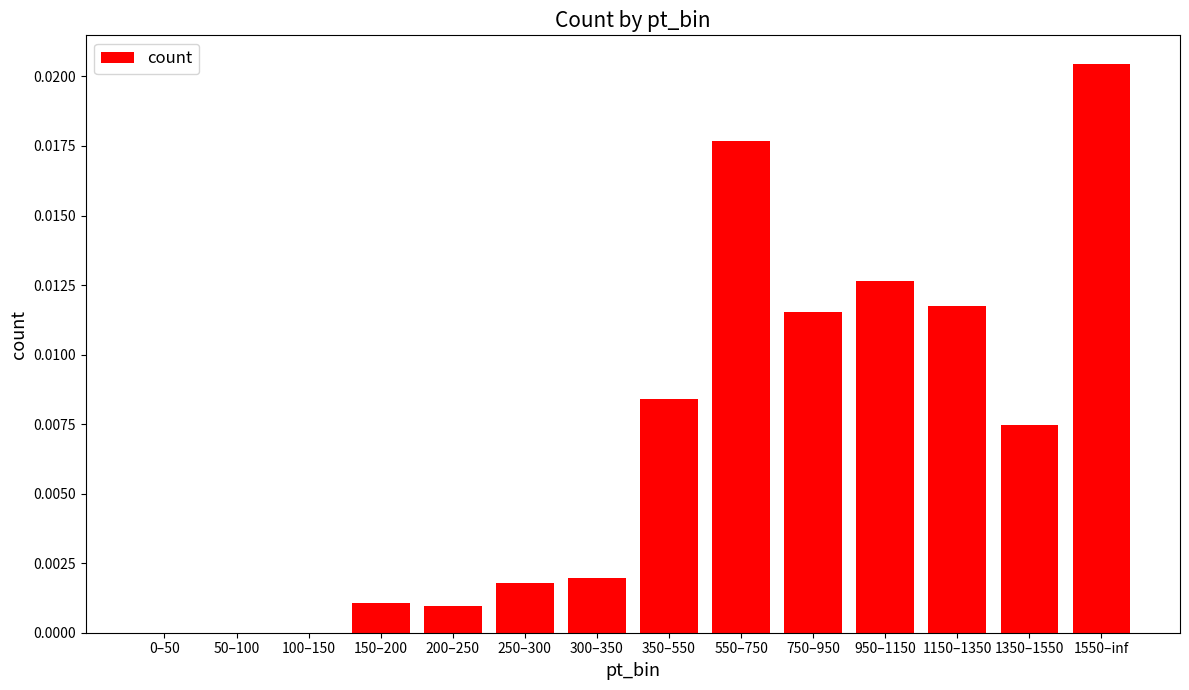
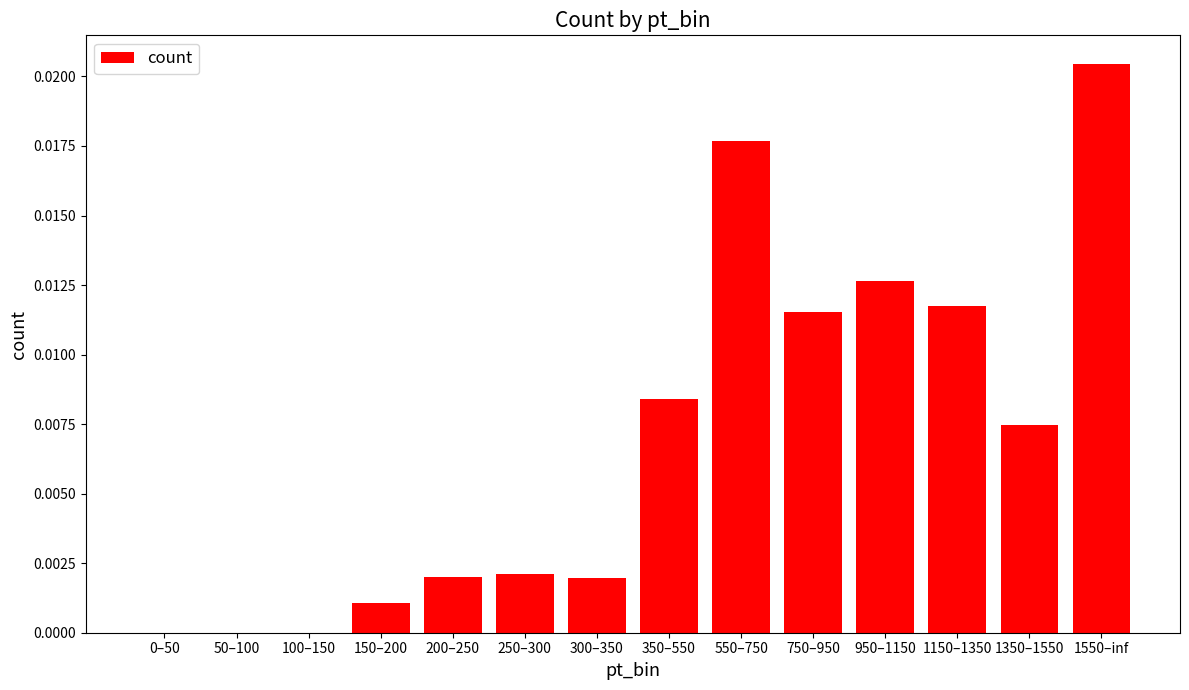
  {
    "0–50": 0.0000,
    "50–100": 0.0000,
    "100–150": 0.0000,
    "150–200": 0.0011,
-   "200–250": 0.0009,
-   "250–300": 0.0018,
+   "200–250": 0.0020,
+   "250–300": 0.0021,
    "300–350": 0.0020,
    "350–550": 0.0084,
    "550–750": 0.0177,
    "750–950": 0.0115,
    "950–1150": 0.0126,
    "1150–1350": 0.0118,
    "1350–1550": 0.0075,
    "1550–inf": 0.0205
  }
